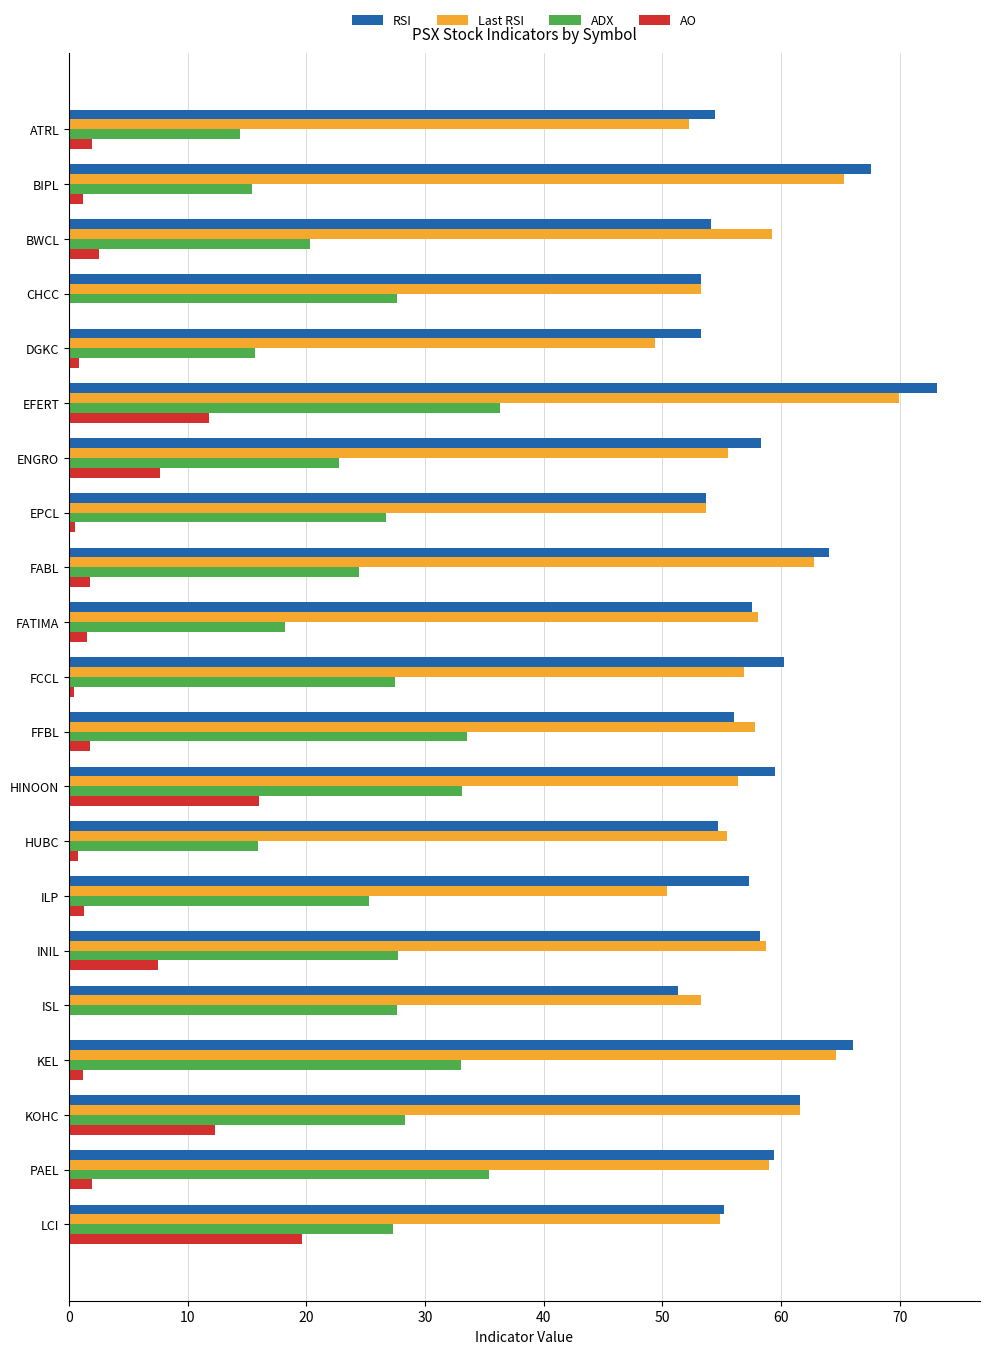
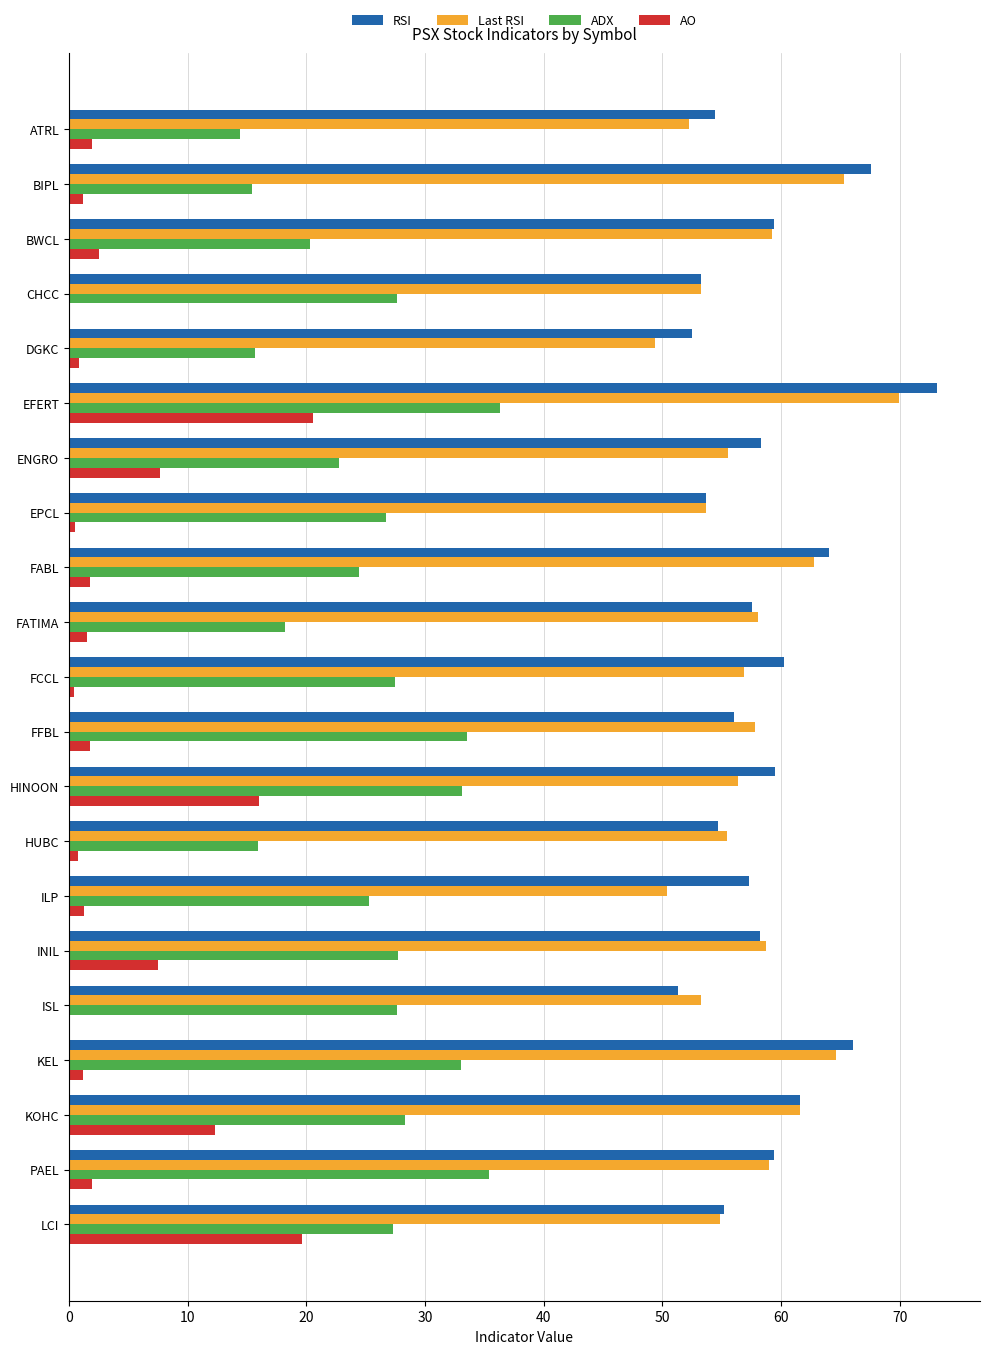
  {
    "RSI": {
      "ATRL": 54.4,
      "BIPL": 67.6,
-     "BWCL": 54.1,
+     "BWCL": 59.4,
      "CHCC": 53.2,
-     "DGKC": 53.3,
+     "DGKC": 52.5,
      "EFERT": 73.1,
      "ENGRO": 58.3,
      "EPCL": 53.6,
      "FABL": 64.1,
      "FATIMA": 57.5,
      "FCCL": 60.2,
      "FFBL": 56.1,
      "HINOON": 59.5,
      "HUBC": 54.7,
      "ILP": 57.3,
      "INIL": 58.2,
      "ISL": 51.3,
      "KEL": 66.1,
      "KOHC": 61.6,
      "PAEL": 59.4,
      "LCI": 55.2
    },
    "Last RSI": {
      "ATRL": 52.3,
      "BIPL": 65.3,
      "BWCL": 59.2,
      "CHCC": 53.2,
      "DGKC": 49.4,
      "EFERT": 69.9,
      "ENGRO": 55.5,
      "EPCL": 53.6,
      "FABL": 62.7,
      "FATIMA": 58.0,
      "FCCL": 56.9,
      "FFBL": 57.8,
      "HINOON": 56.4,
      "HUBC": 55.5,
      "ILP": 50.4,
      "INIL": 58.7,
      "ISL": 53.2,
      "KEL": 64.7,
      "KOHC": 61.6,
      "PAEL": 59.0,
      "LCI": 54.8
    },
    "ADX": {
      "ATRL": 14.4,
      "BIPL": 15.4,
      "BWCL": 20.3,
      "CHCC": 27.7,
      "DGKC": 15.7,
      "EFERT": 36.3,
      "ENGRO": 22.7,
      "EPCL": 26.7,
      "FABL": 24.5,
      "FATIMA": 18.2,
      "FCCL": 27.4,
      "FFBL": 33.5,
      "HINOON": 33.2,
      "HUBC": 15.9,
      "ILP": 25.3,
      "INIL": 27.7,
      "ISL": 27.7,
      "KEL": 33.1,
      "KOHC": 28.3,
      "PAEL": 35.4,
      "LCI": 27.3
    },
    "AO": {
      "ATRL": 2.0,
      "BIPL": 1.2,
      "BWCL": 2.6,
      "DGKC": 0.8,
-     "EFERT": 11.8,
+     "EFERT": 20.6,
      "ENGRO": 7.6,
      "EPCL": 0.5,
      "FABL": 1.7,
      "FATIMA": 1.5,
      "FCCL": 0.4,
      "FFBL": 1.7,
      "HINOON": 16.0,
      "HUBC": 0.7,
      "ILP": 1.3,
      "INIL": 7.5,
      "KEL": 1.2,
      "KOHC": 12.3,
      "PAEL": 2.0,
      "LCI": 19.6
    }
  }
